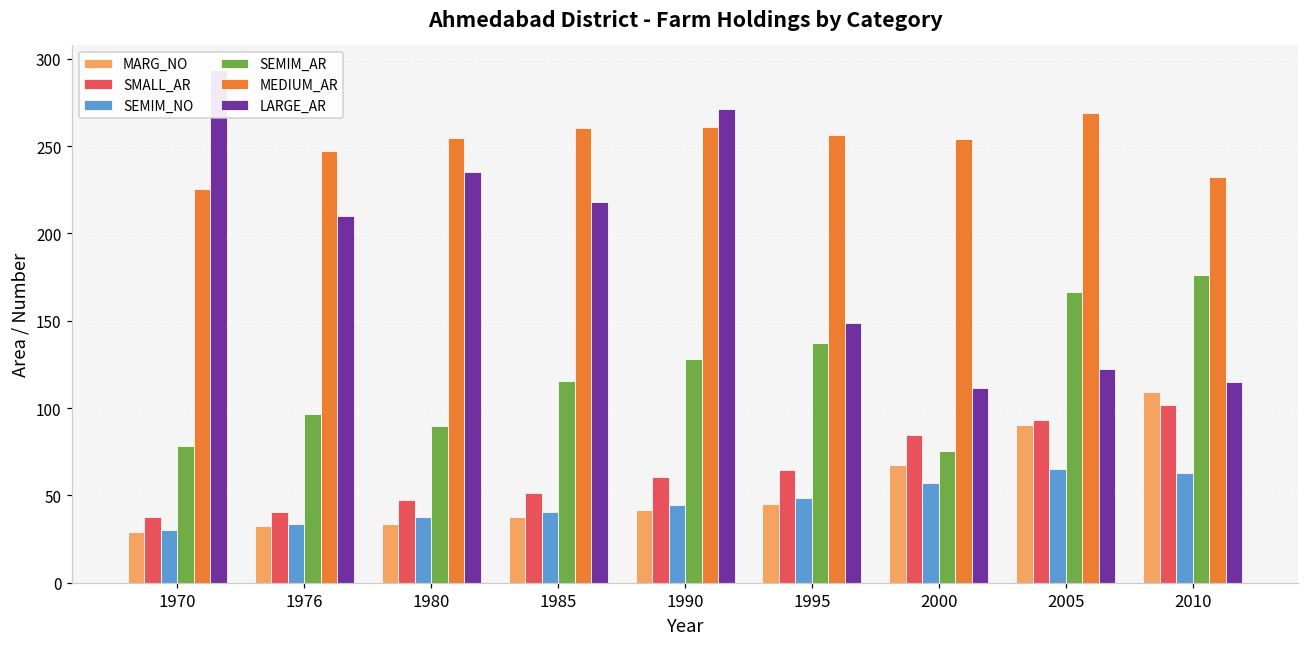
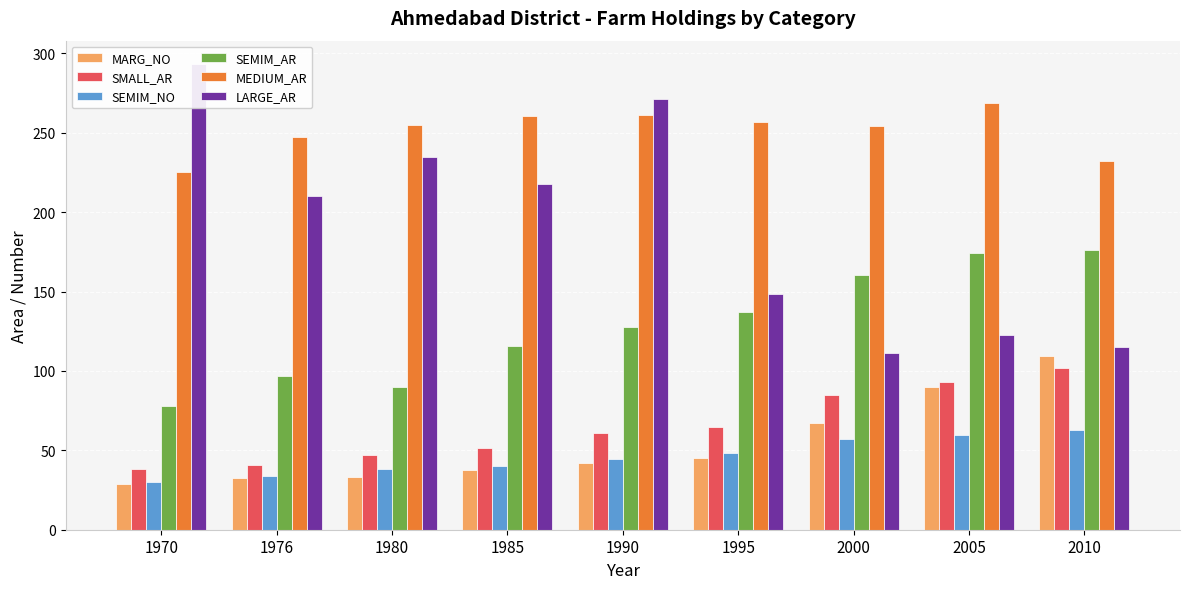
  {
    "MARG_NO": {
      "1970": 29,
      "1976": 33,
      "1980": 33,
      "1985": 37,
      "1990": 42,
      "1995": 45,
      "2000": 67,
      "2005": 90,
      "2010": 109
    },
    "SEMIM_NO": {
      "1970": 30,
      "1976": 34,
      "1980": 38,
      "1985": 40,
      "1990": 45,
      "1995": 48,
      "2000": 57,
-     "2005": 65,
+     "2005": 60,
      "2010": 63
    },
    "SEMIM_AR": {
      "1970": 78,
      "1976": 97,
      "1980": 90,
      "1985": 115,
      "1990": 128,
      "1995": 137,
-     "2000": 75,
-     "2005": 167,
+     "2000": 160,
+     "2005": 174,
      "2010": 176
    },
    "LARGE_AR": {
      "1976": 210,
      "1980": 235,
      "1985": 218,
      "1990": 271,
      "1995": 149,
      "2000": 112,
      "2005": 122,
      "2010": 115
    }
  }
